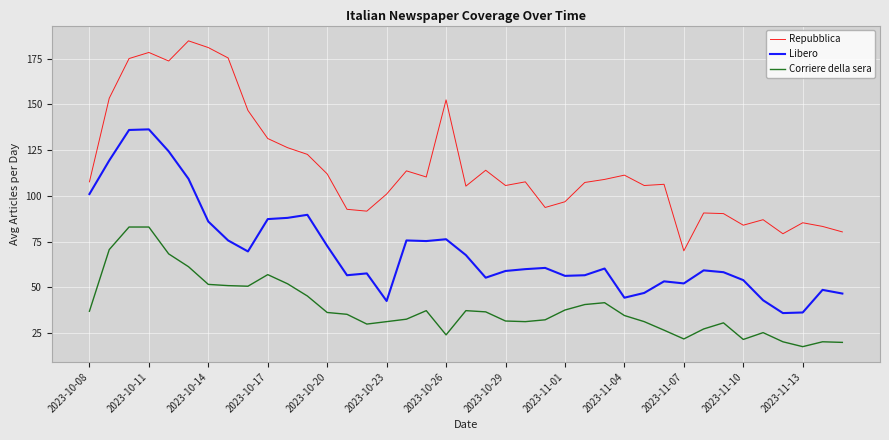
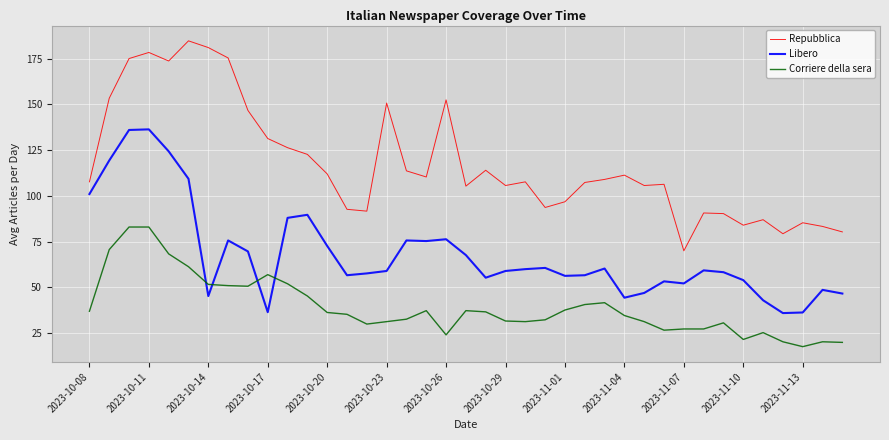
  {
    "Repubblica": {
      "2023-10-08": 108,
      "2023-10-11": 178,
      "2023-10-14": 181,
      "2023-10-17": 131,
      "2023-10-20": 112,
-     "2023-10-23": 101,
+     "2023-10-23": 151,
      "2023-10-26": 152,
      "2023-10-29": 106,
      "2023-11-01": 97,
      "2023-11-04": 111,
      "2023-11-07": 70,
      "2023-11-10": 84,
      "2023-11-13": 85
    },
    "Libero": {
      "2023-10-08": 101,
      "2023-10-11": 136,
-     "2023-10-14": 86,
-     "2023-10-17": 87,
+     "2023-10-14": 45,
+     "2023-10-17": 37,
      "2023-10-20": 73,
-     "2023-10-23": 43,
+     "2023-10-23": 59,
      "2023-10-26": 76,
      "2023-10-29": 59,
      "2023-11-01": 56,
      "2023-11-04": 44,
      "2023-11-07": 52,
      "2023-11-10": 54,
      "2023-11-13": 36
    },
    "Corriere della sera": {
      "2023-10-08": 37,
      "2023-10-11": 83,
      "2023-10-14": 52,
      "2023-10-17": 57,
      "2023-10-20": 36,
      "2023-10-23": 31,
      "2023-10-26": 24,
      "2023-10-29": 32,
      "2023-11-01": 38,
      "2023-11-04": 35,
-     "2023-11-07": 22,
+     "2023-11-07": 27,
      "2023-11-10": 22,
      "2023-11-13": 18
    }
  }
